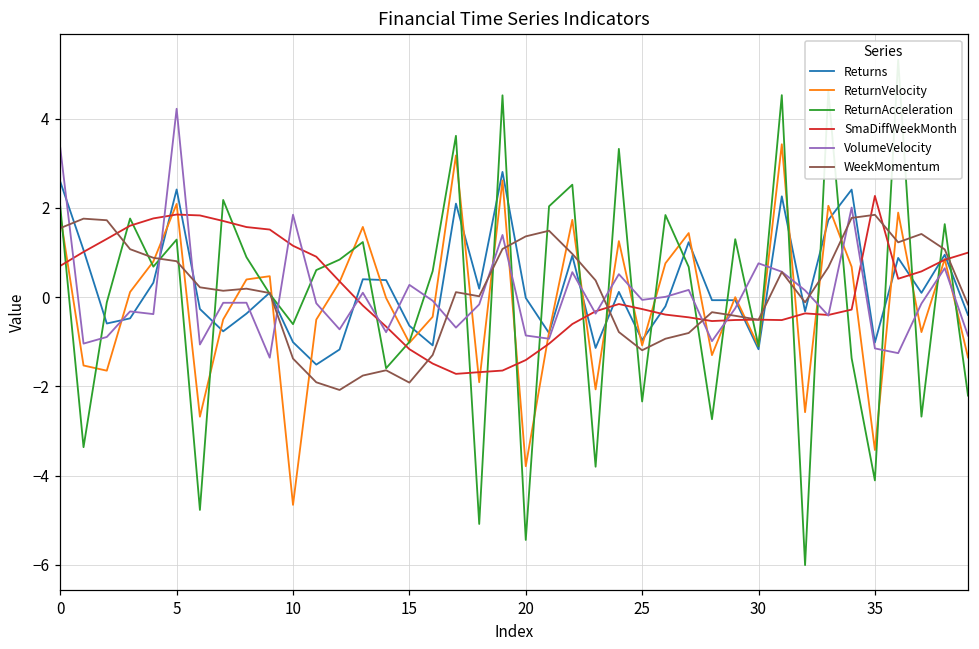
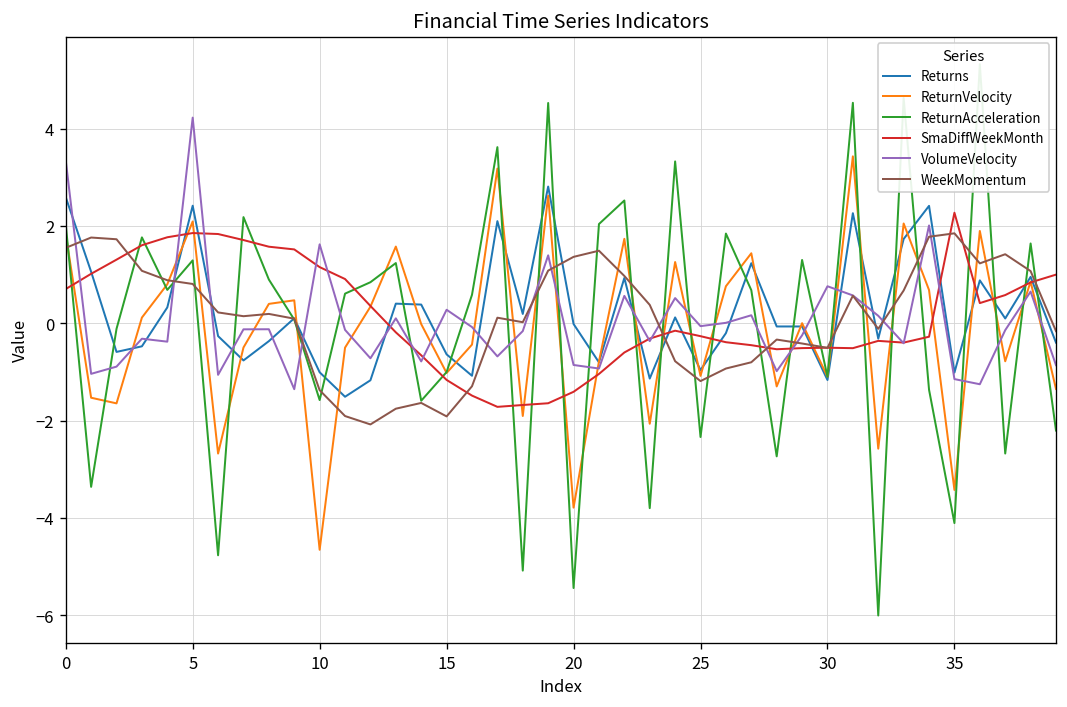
  {
    "Returns": {
      "0": 2.6,
      "5": 2.4,
      "10": -1.0,
      "15": -0.6,
      "20": 0.0,
      "25": -1.0,
      "30": -1.2,
      "35": -1.0
    },
    "ReturnVelocity": {
      "0": 1.8,
      "5": 2.1,
      "10": -4.7,
      "20": -3.8,
      "25": -1.1,
      "35": -3.4
    },
    "ReturnAcceleration": {
      "0": 2.0,
      "5": 1.3,
-     "10": -0.6,
+     "10": -1.6,
      "20": -5.4,
      "25": -2.3,
      "35": -4.1
    },
    "SmaDiffWeekMonth": {
      "0": 0.7,
      "5": 1.9,
      "10": 1.2,
      "15": -1.2,
      "20": -1.4,
      "25": -0.3,
      "35": 2.3
    },
    "VolumeVelocity": {
      "0": 3.3,
      "5": 4.2,
-     "10": 1.8,
+     "10": 1.6,
      "15": 0.3,
      "20": -0.9,
      "25": -0.1,
      "30": 0.8,
      "35": -1.1
    },
    "WeekMomentum": {
      "0": 1.5,
      "5": 0.8,
      "10": -1.4,
      "15": -1.9,
      "20": 1.4,
      "25": -1.2,
      "35": 1.8
    }
  }
